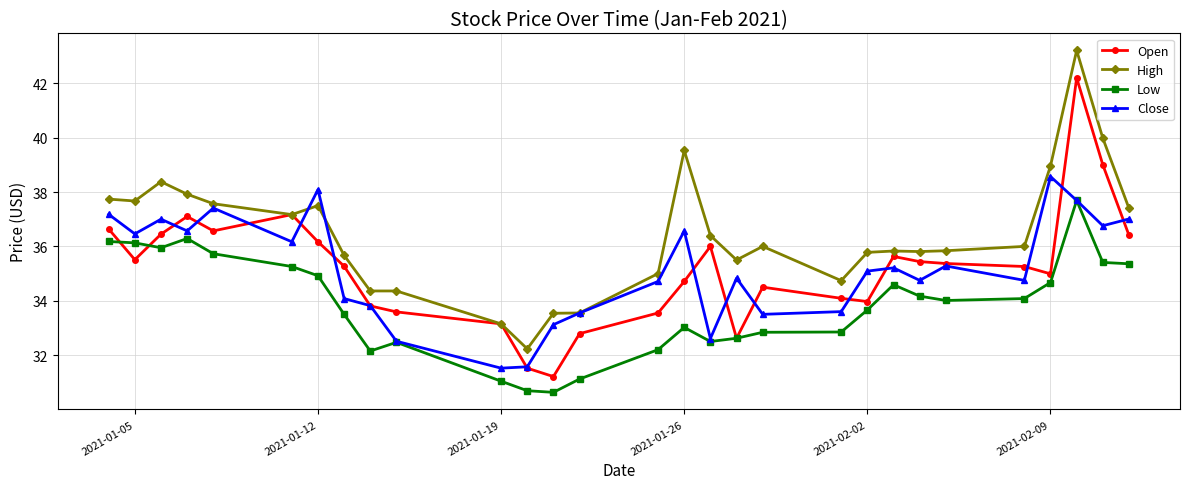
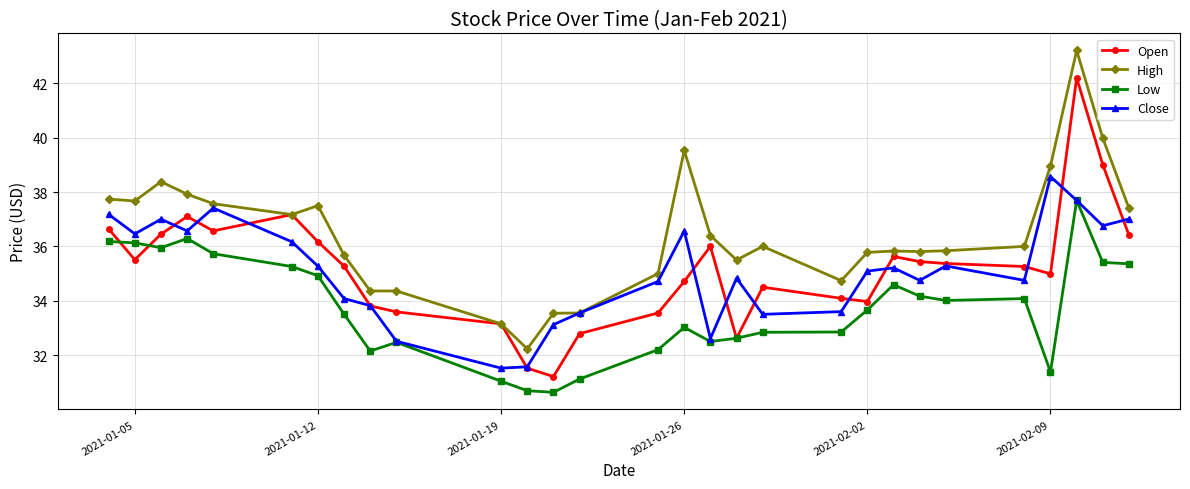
  {
    "Open": {
      "2021-01-05": 35.5,
      "2021-01-12": 36.2,
      "2021-01-26": 34.7,
      "2021-02-02": 34.0,
      "2021-02-09": 35.0
    },
    "High": {
      "2021-01-05": 37.7,
      "2021-01-12": 37.5,
      "2021-01-26": 39.5,
      "2021-02-02": 35.8,
      "2021-02-09": 39.0
    },
    "Low": {
      "2021-01-05": 36.1,
      "2021-01-12": 34.9,
      "2021-01-19": 31.0,
      "2021-01-26": 33.0,
      "2021-02-02": 33.7,
-     "2021-02-09": 34.7
+     "2021-02-09": 31.4
    },
    "Close": {
      "2021-01-05": 36.5,
-     "2021-01-12": 38.1,
+     "2021-01-12": 35.3,
      "2021-01-19": 31.5,
      "2021-01-26": 36.6,
      "2021-02-02": 35.1,
      "2021-02-09": 38.6
    }
  }
